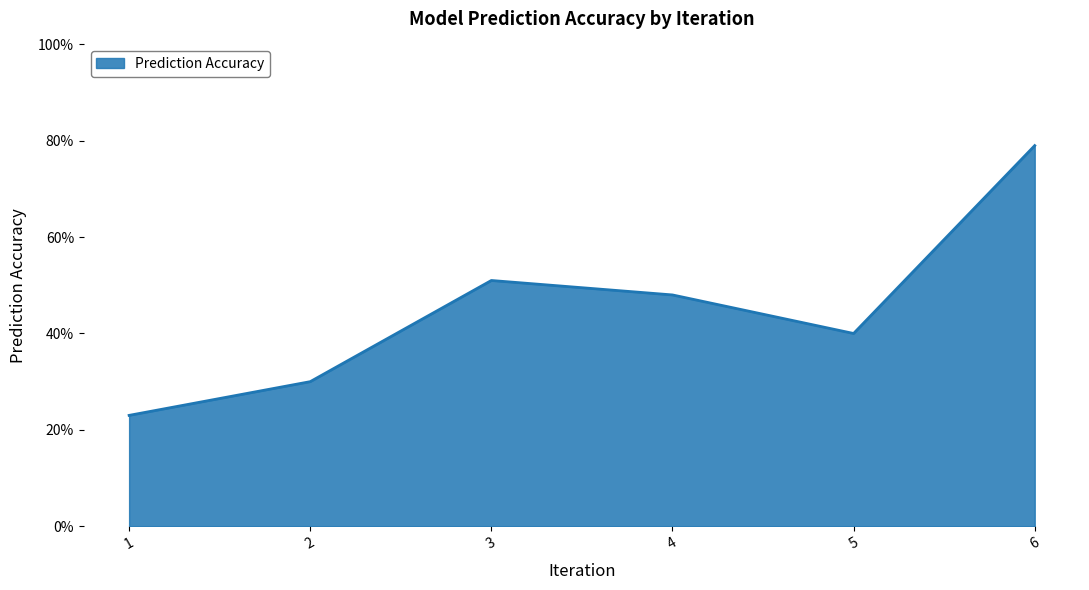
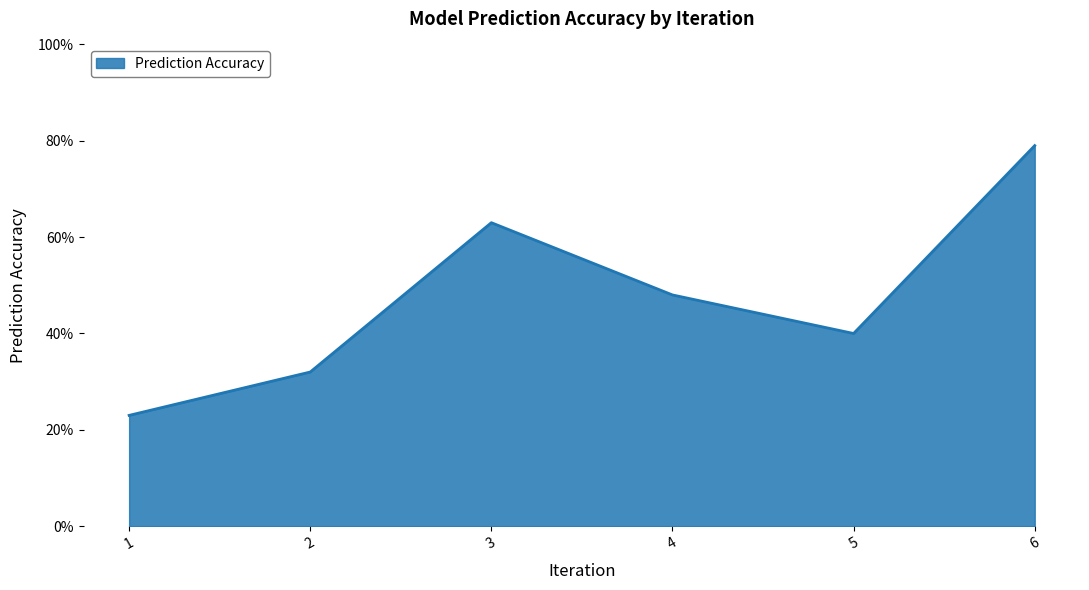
  {
    "1": "23%",
-   "2": "30%",
-   "3": "51%",
+   "2": "32%",
+   "3": "63%",
    "4": "48%",
    "5": "40%",
    "6": "79%"
  }
